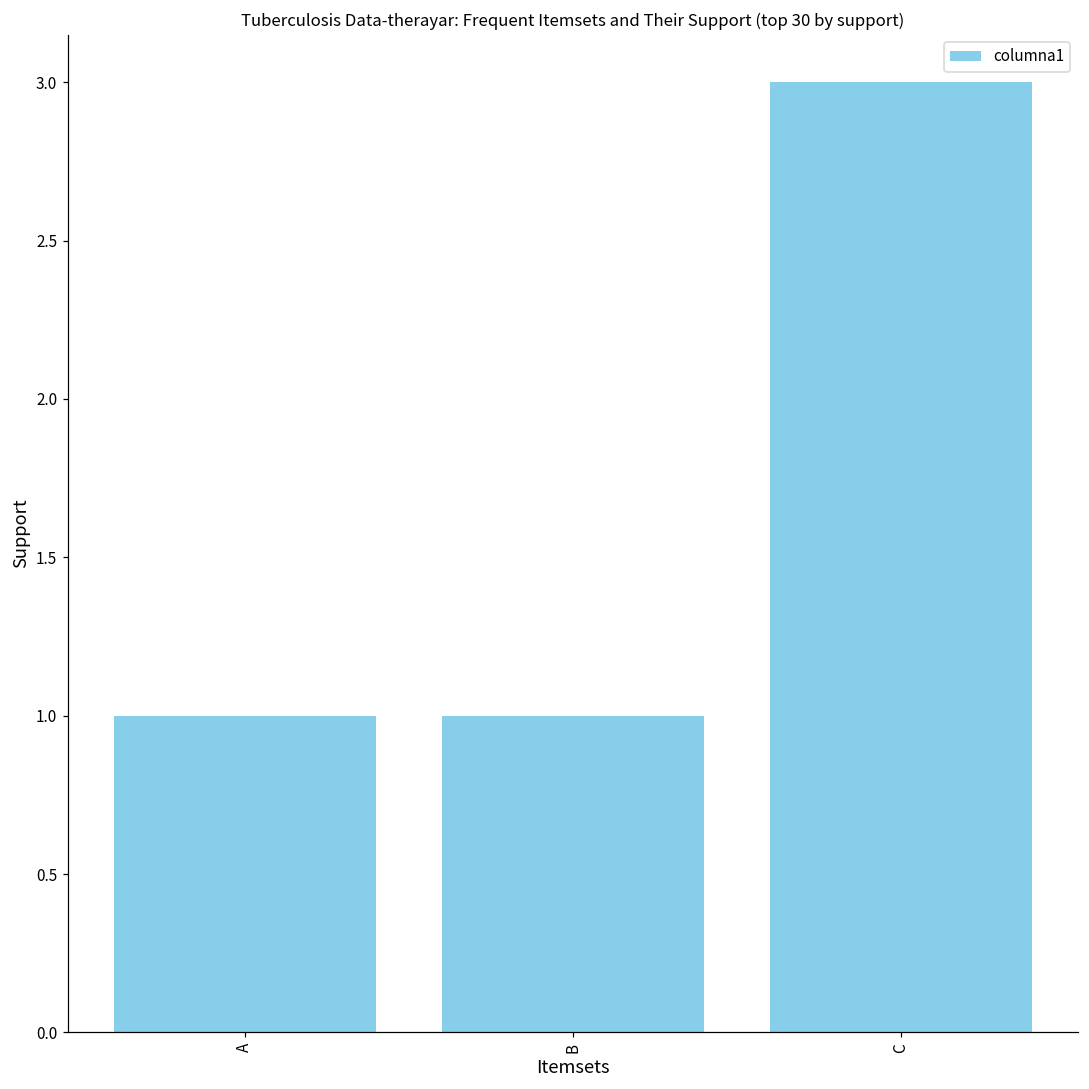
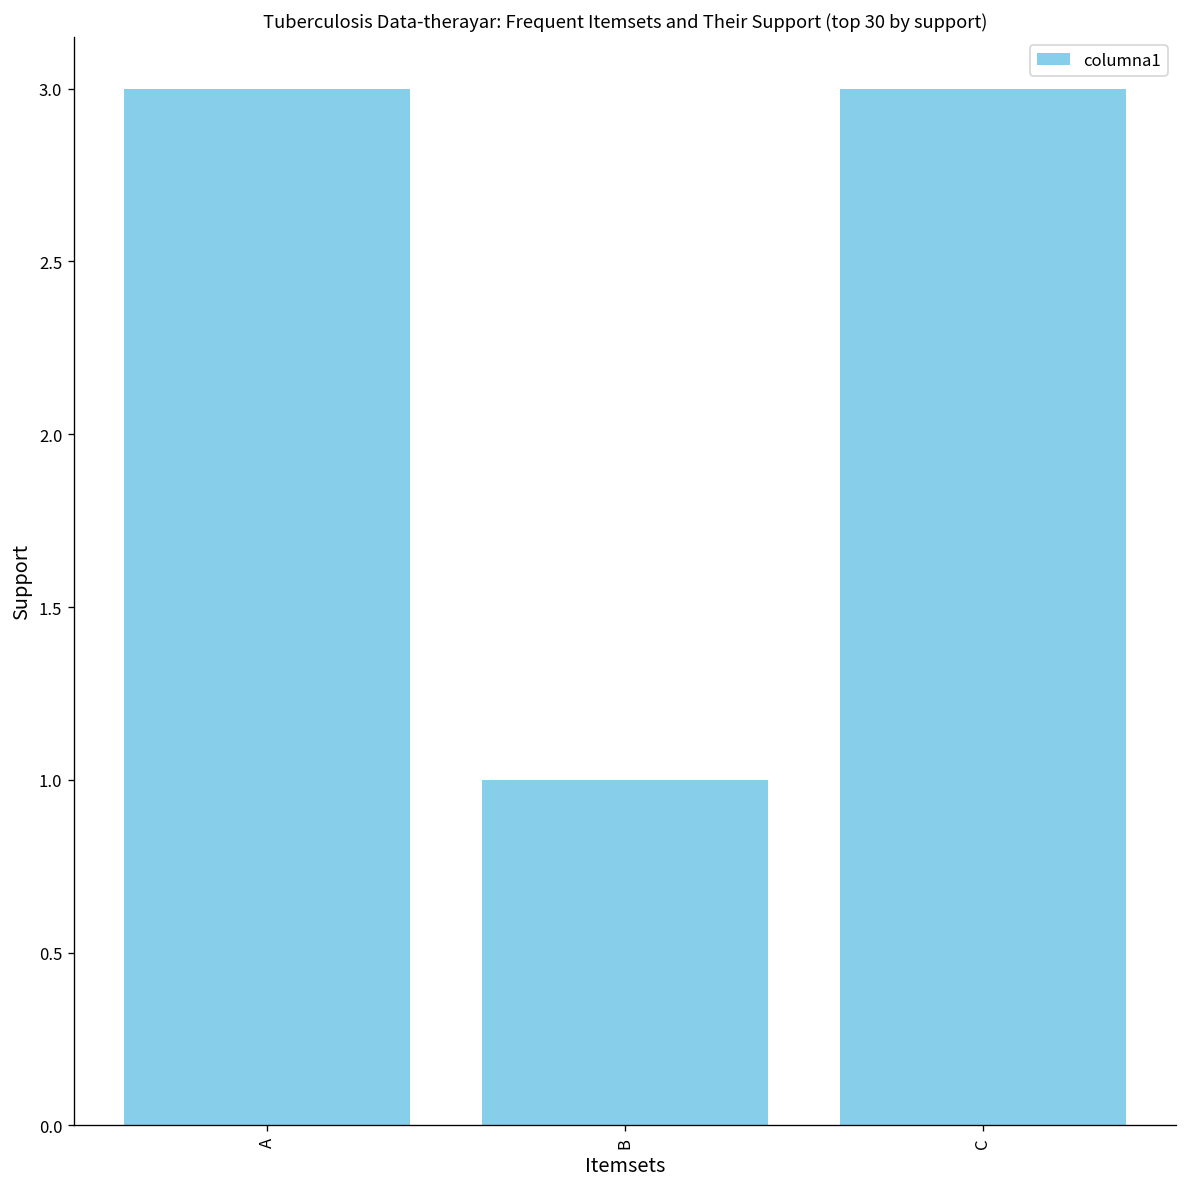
  {
-   "A": 1,
+   "A": 3,
    "B": 1,
    "C": 3
  }
